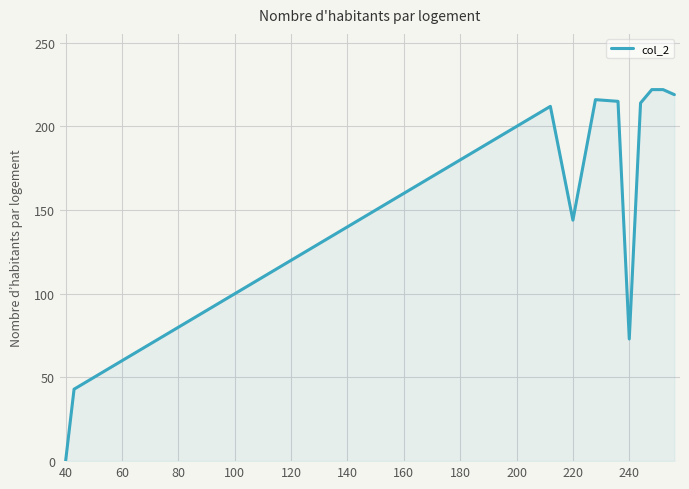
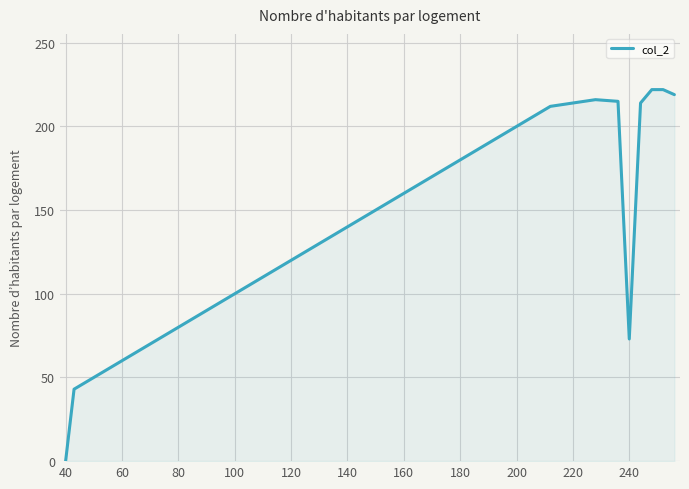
  {
    "40": 0,
-   "220": 144,
+   "220": 214,
    "240": 73
  }
